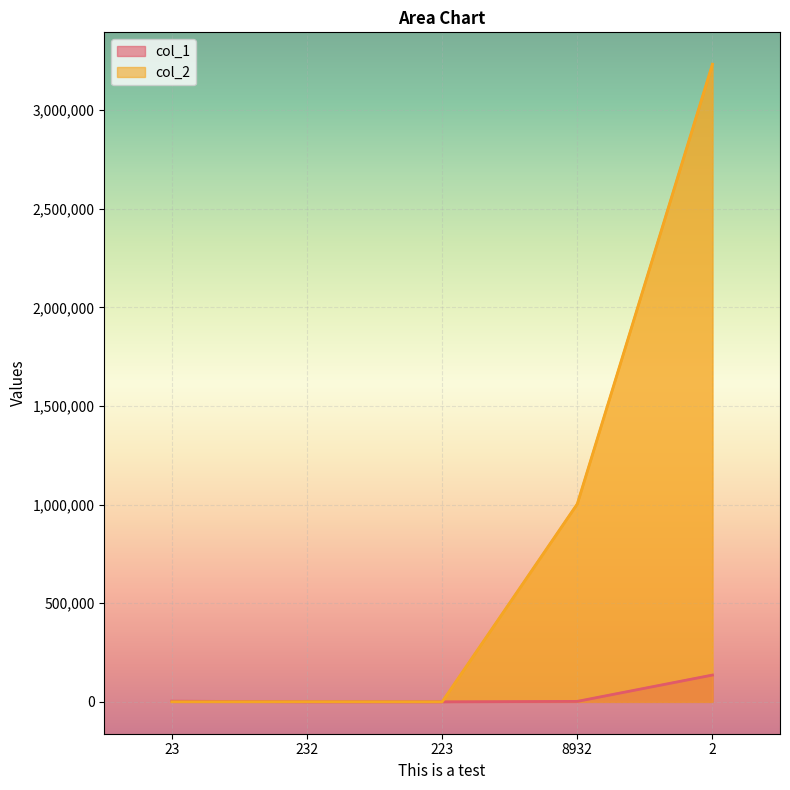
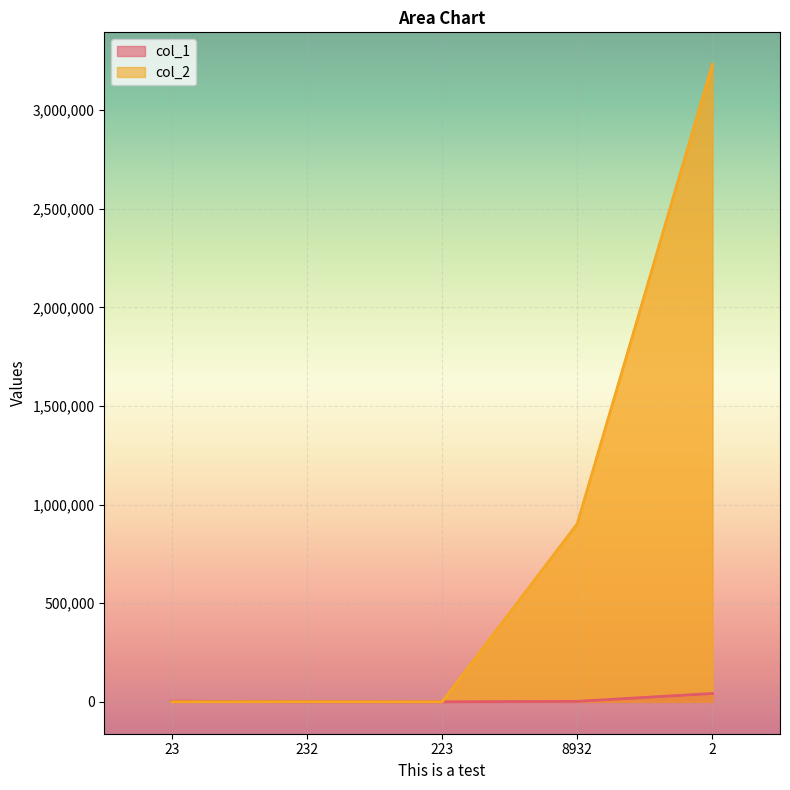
  {
    "col_1": {
      "8932": "0",
-     "2": "140,000"
+     "2": "40,000"
    },
    "col_2": {
-     "8932": "1,000,000",
+     "8932": "900,000",
      "2": "3,230,000"
    }
  }
